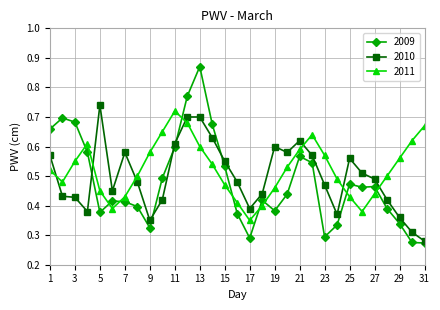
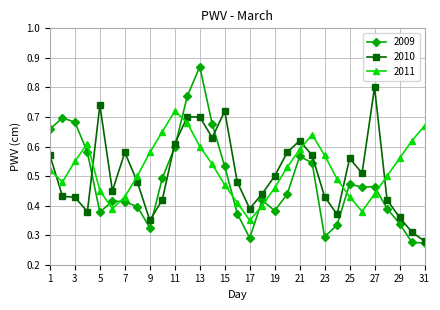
  {
    "2010": {
      "1": 0.57,
      "3": 0.43,
      "5": 0.74,
      "7": 0.58,
      "9": 0.35,
      "11": 0.61,
      "13": 0.70,
-     "15": 0.55,
+     "15": 0.72,
      "17": 0.39,
-     "19": 0.6,
+     "19": 0.5,
      "21": 0.62,
-     "23": 0.47,
+     "23": 0.43,
      "25": 0.56,
-     "27": 0.49,
+     "27": 0.80,
      "29": 0.36
    }
  }
